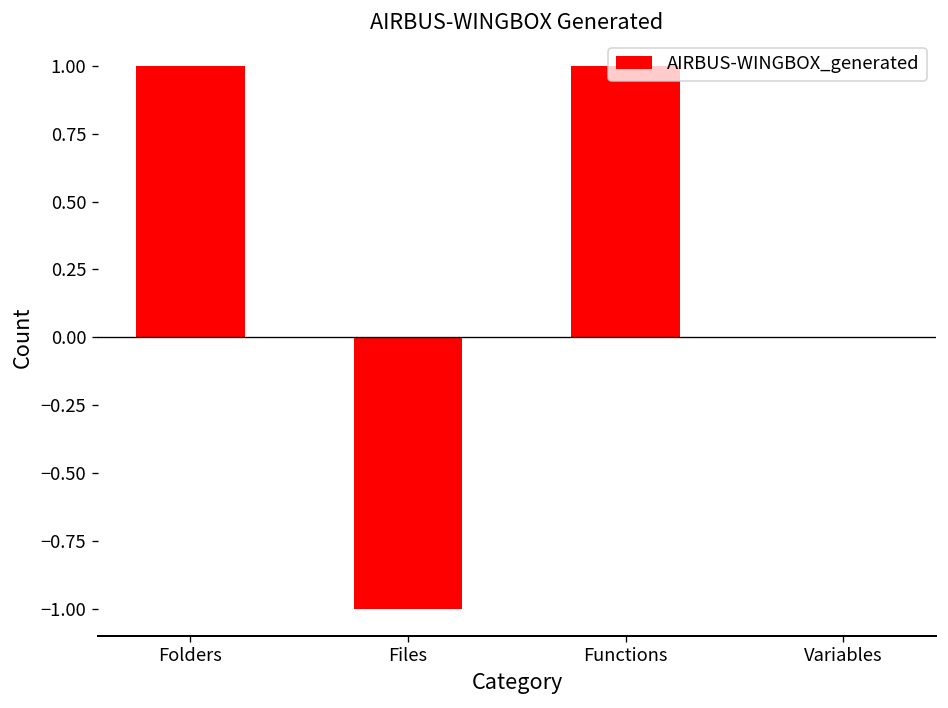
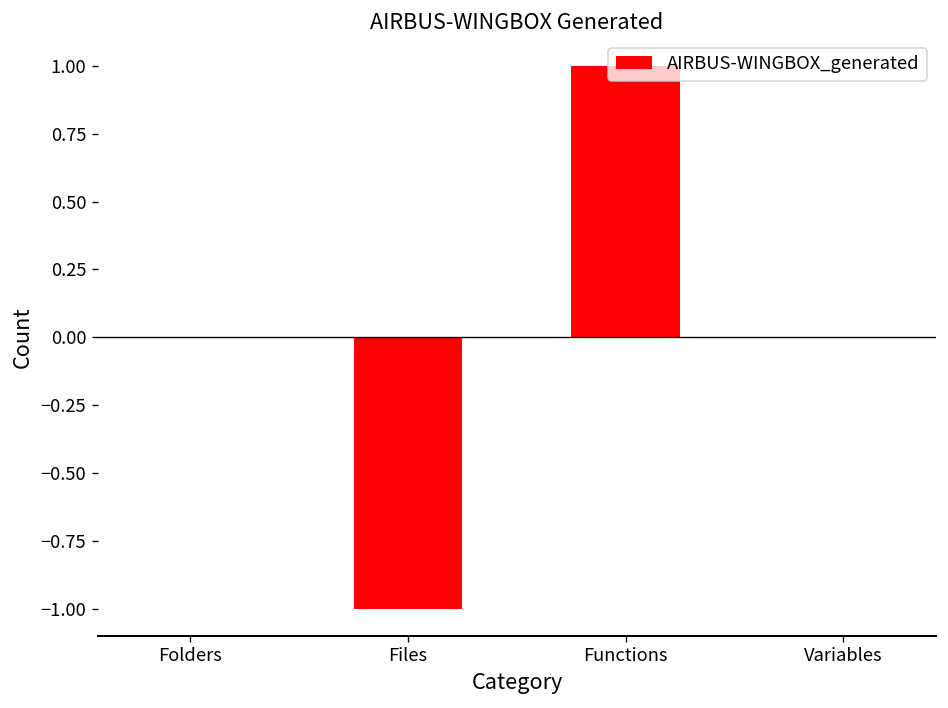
  {
-   "Folders": 1,
+   "Folders": 0,
    "Files": -1,
    "Variables": 0
  }
